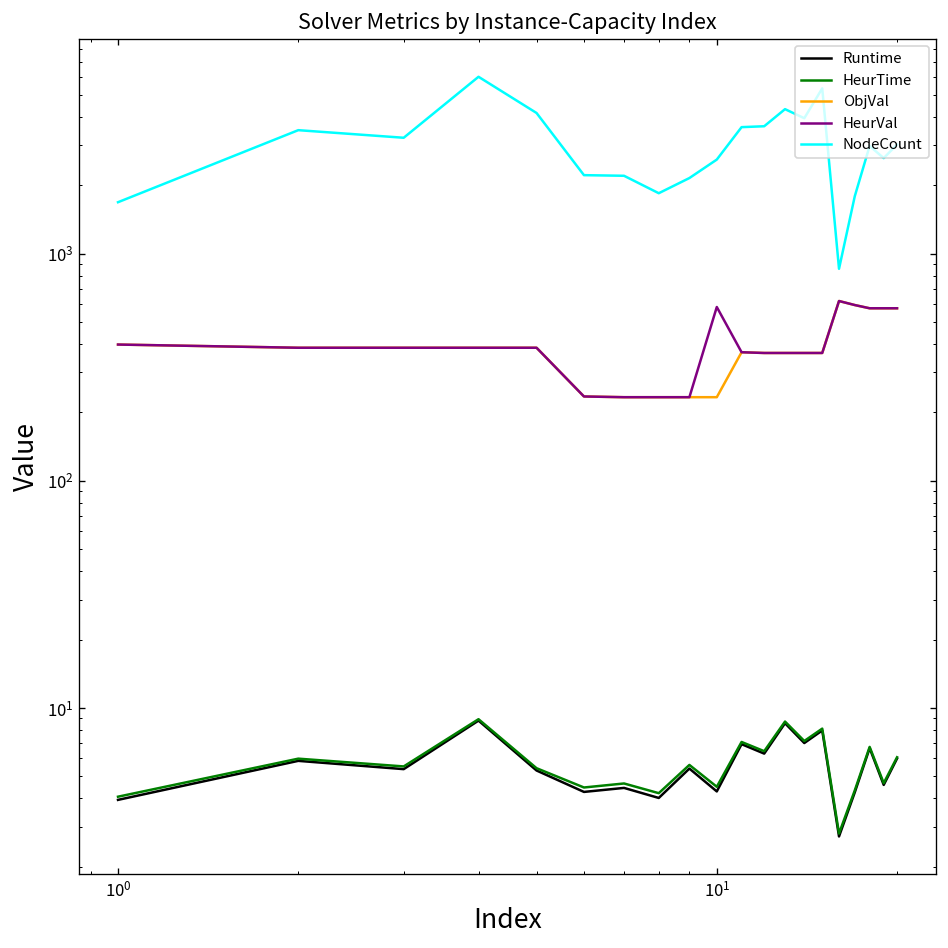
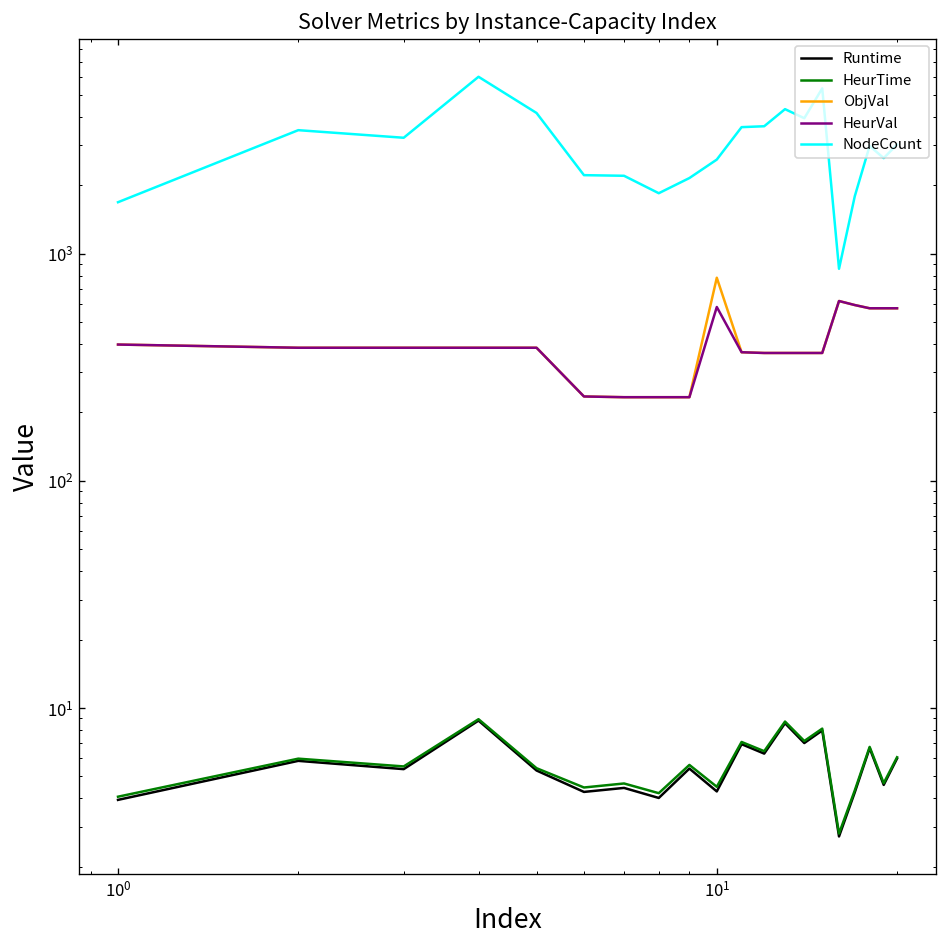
  {
    "Runtime": {
      "10^0": 4,
      "10^1": 4.3
    },
    "HeurTime": {
      "10^0": 4,
      "10^1": 4.5
    },
    "ObjVal": {
-     "10^1": 230
+     "10^1": 780
    },
    "HeurVal": {
      "10^1": 580
    },
    "NodeCount": {
      "10^0": 1700,
      "10^1": 2600
    }
  }
